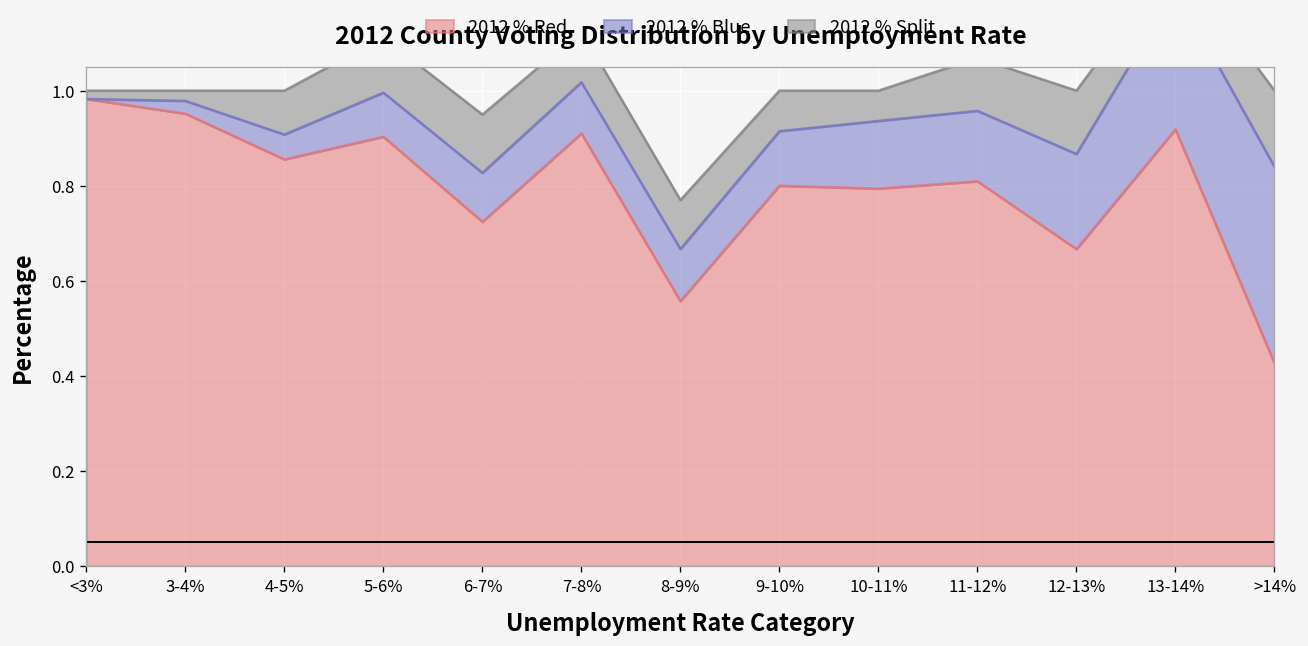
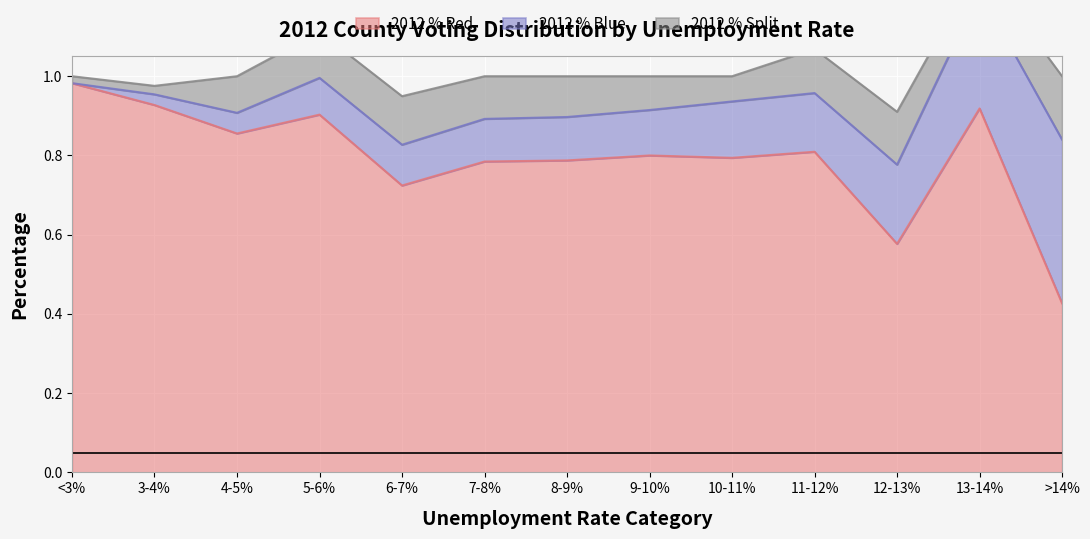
  {
    "2012 % Red": {
-     "3-4%": 0.95,
+     "3-4%": 0.93,
      "4-5%": 0.86,
      "5-6%": 0.90,
      "6-7%": 0.72,
-     "7-8%": 0.91,
-     "8-9%": 0.56,
+     "7-8%": 0.78,
+     "8-9%": 0.79,
      "9-10%": 0.80,
      "10-11%": 0.79,
      "11-12%": 0.81,
-     "12-13%": 0.67,
+     "12-13%": 0.58,
      "13-14%": 0.92,
      ">14%": 0.43
    }
  }
